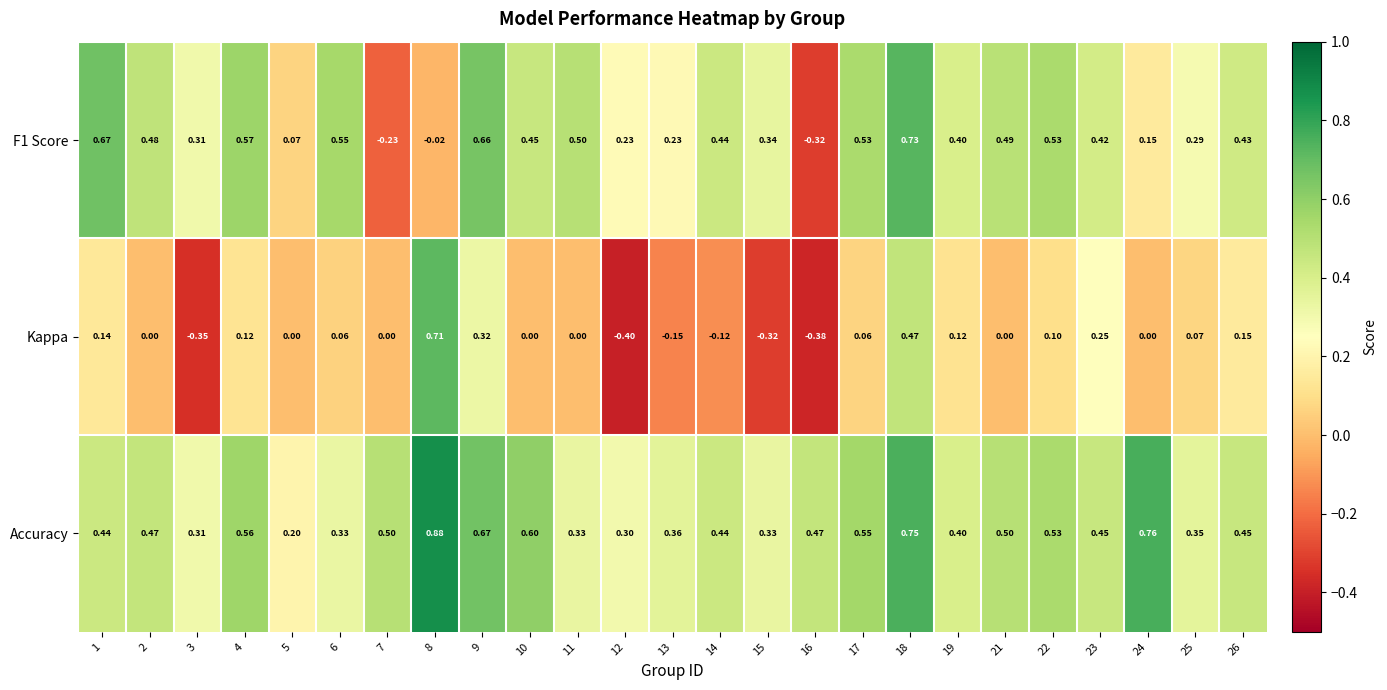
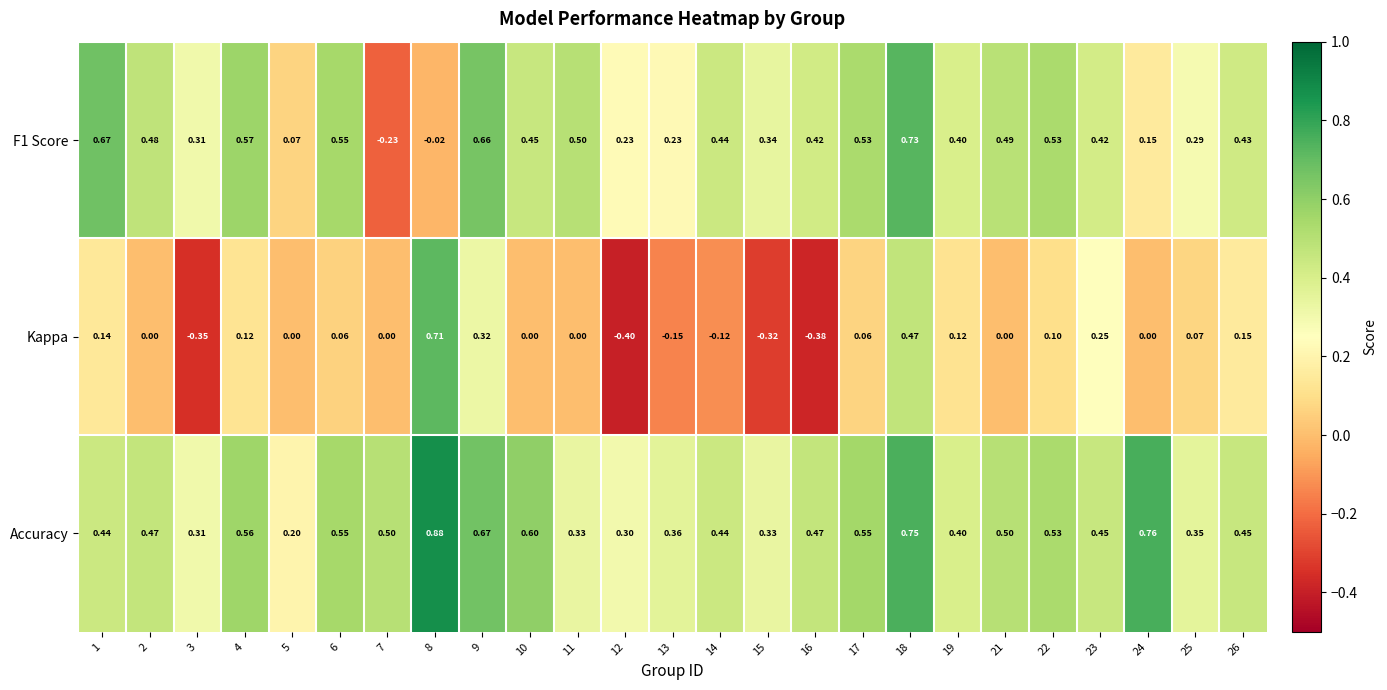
  {
    "F1 Score": {
      "1": 0.67,
      "2": 0.48,
      "3": 0.31,
      "4": 0.57,
      "5": 0.07,
      "6": 0.55,
      "7": -0.23,
      "8": -0.02,
      "9": 0.66,
      "10": 0.45,
      "11": 0.50,
      "12": 0.23,
      "13": 0.23,
      "14": 0.44,
      "15": 0.34,
-     "16": -0.32,
+     "16": 0.42,
      "17": 0.53,
      "18": 0.73,
      "19": 0.40,
      "21": 0.49,
      "22": 0.53,
      "23": 0.42,
      "24": 0.15,
      "25": 0.29,
      "26": 0.43
    },
    "Kappa": {
      "1": 0.14,
      "2": 0.00,
      "3": -0.35,
      "4": 0.12,
      "5": 0.00,
      "6": 0.06,
      "7": 0.00,
      "8": 0.71,
      "9": 0.32,
      "10": 0.00,
      "11": 0.00,
      "12": -0.40,
      "13": -0.15,
      "14": -0.12,
      "15": -0.32,
      "16": -0.38,
      "17": 0.06,
      "18": 0.47,
      "19": 0.12,
      "21": 0.00,
      "22": 0.10,
      "23": 0.25,
      "24": 0.00,
      "25": 0.07,
      "26": 0.15
    },
    "Accuracy": {
      "1": 0.44,
      "2": 0.47,
      "3": 0.31,
      "4": 0.56,
      "5": 0.20,
-     "6": 0.33,
+     "6": 0.55,
      "7": 0.50,
      "8": 0.88,
      "9": 0.67,
      "10": 0.60,
      "11": 0.33,
      "12": 0.30,
      "13": 0.36,
      "14": 0.44,
      "15": 0.33,
      "16": 0.47,
      "17": 0.55,
      "18": 0.75,
      "19": 0.40,
      "21": 0.50,
      "22": 0.53,
      "23": 0.45,
      "24": 0.76,
      "25": 0.35,
      "26": 0.45
    }
  }
